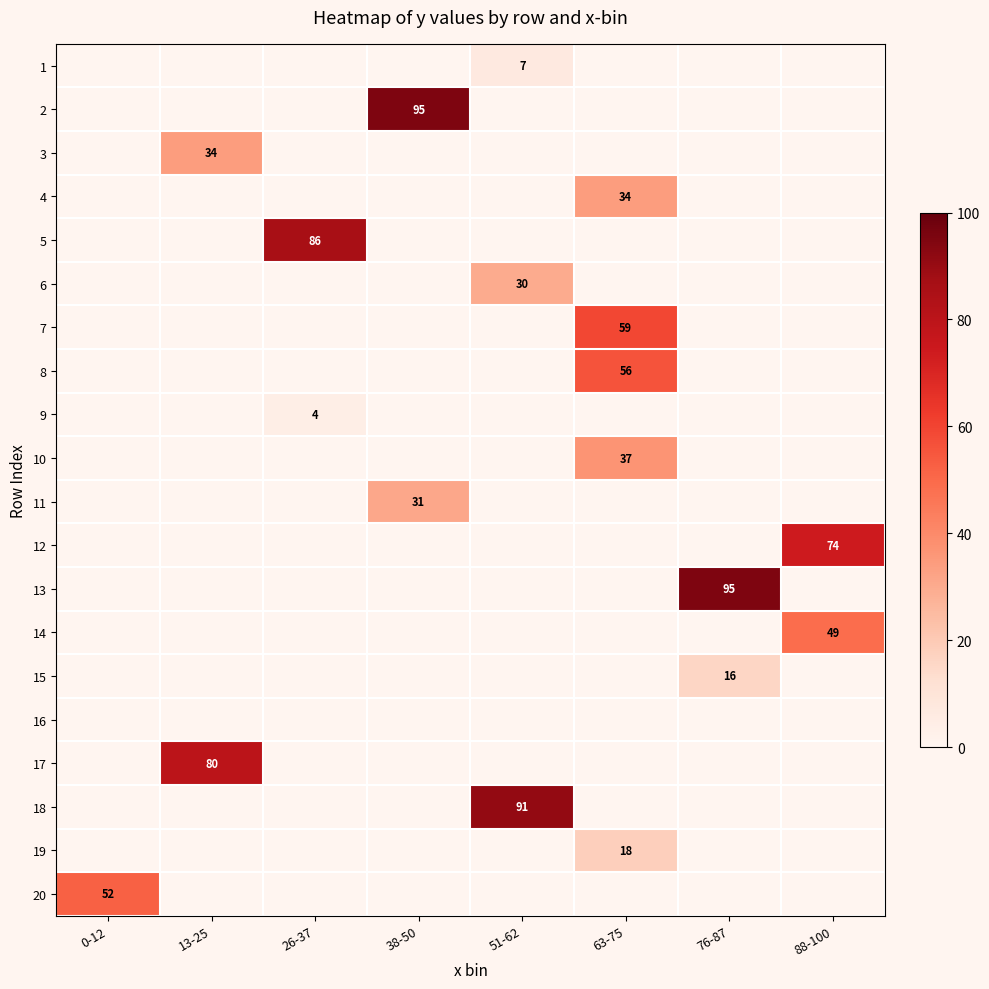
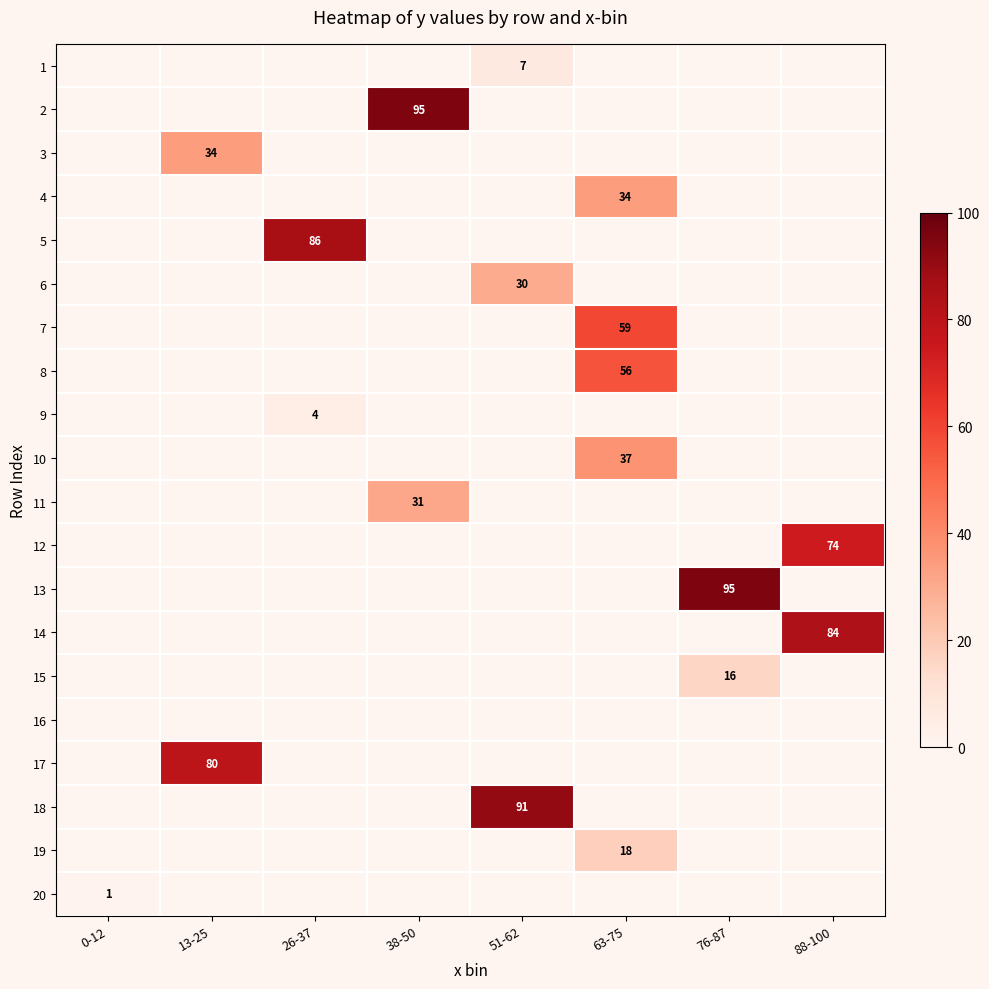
  {
    "1": {
      "51-62": 7
    },
    "2": {
      "38-50": 95
    },
    "3": {
      "13-25": 34
    },
    "4": {
      "63-75": 34
    },
    "5": {
      "26-37": 86
    },
    "6": {
      "51-62": 30
    },
    "7": {
      "63-75": 59
    },
    "8": {
      "63-75": 56
    },
    "9": {
      "26-37": 4
    },
    "10": {
      "63-75": 37
    },
    "11": {
      "38-50": 31
    },
    "12": {
      "88-100": 74
    },
    "13": {
      "76-87": 95
    },
    "14": {
-     "88-100": 49
+     "88-100": 84
    },
    "15": {
      "76-87": 16
    },
    "17": {
      "13-25": 80
    },
    "18": {
      "51-62": 91
    },
    "19": {
      "63-75": 18
    },
    "20": {
-     "0-12": 52
+     "0-12": 1
    }
  }
